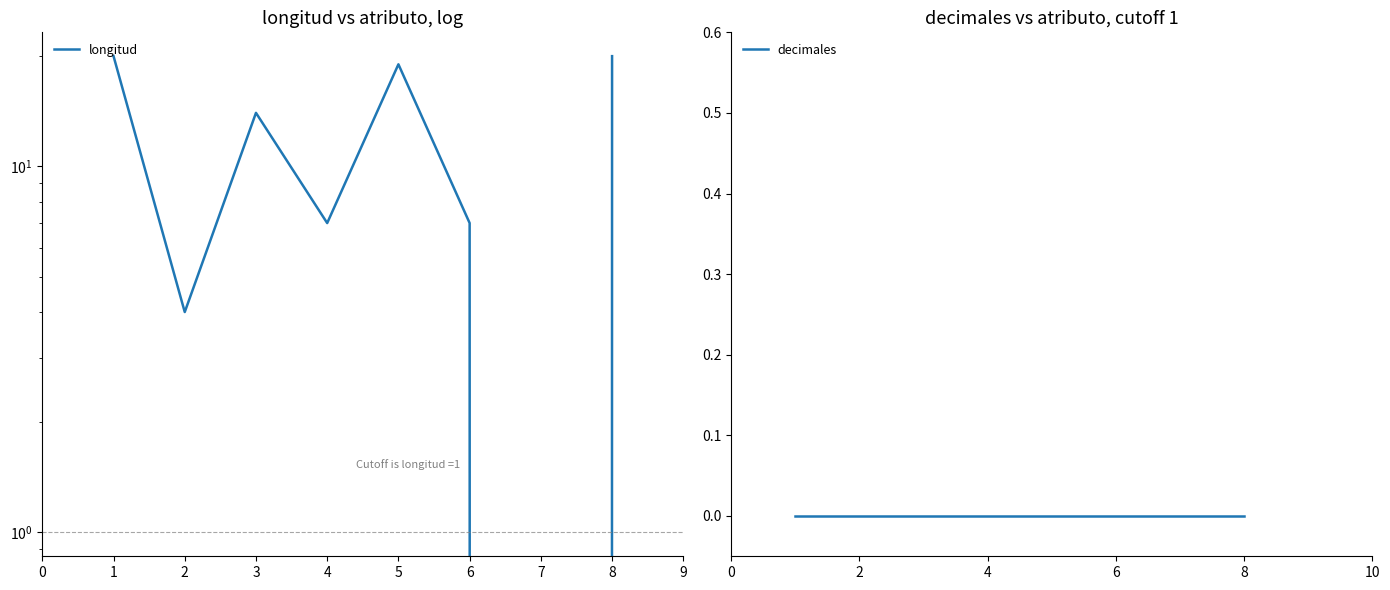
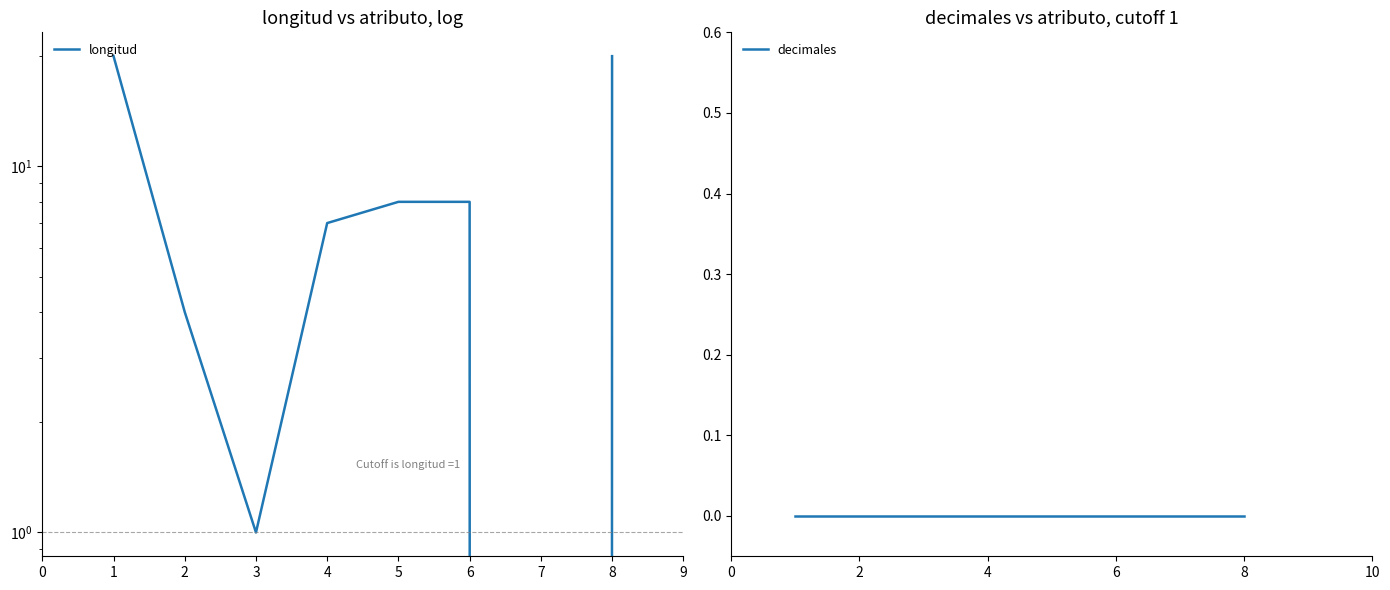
  {
    "longitud vs atributo, log": {
      "1": 20,
      "2": 4,
-     "3": 14,
+     "3": 1,
      "4": 7,
-     "5": 19,
-     "6": 7,
+     "5": 8,
+     "6": 8,
      "8": 20
    },
    "decimales vs atributo, cutoff 1": {
      "2": 0.00,
      "4": 0.00,
      "6": 0.00,
      "8": 0.00
    }
  }
